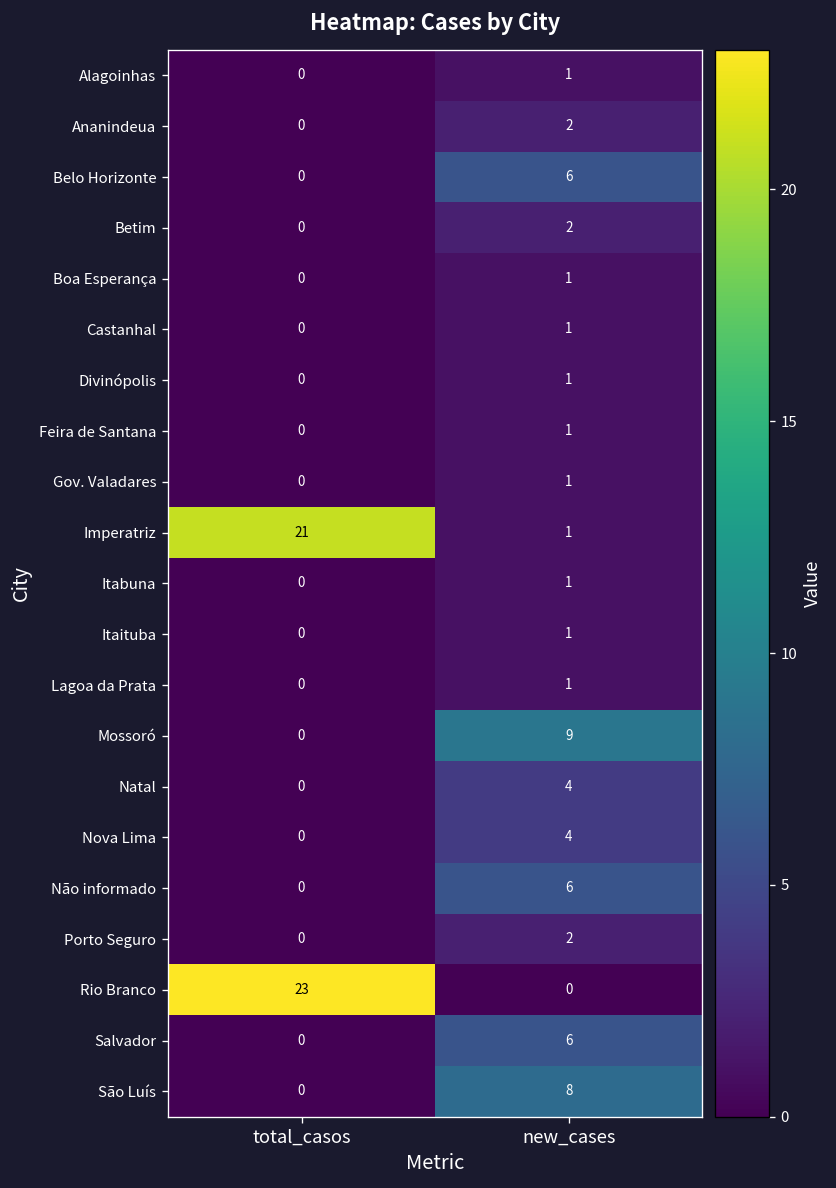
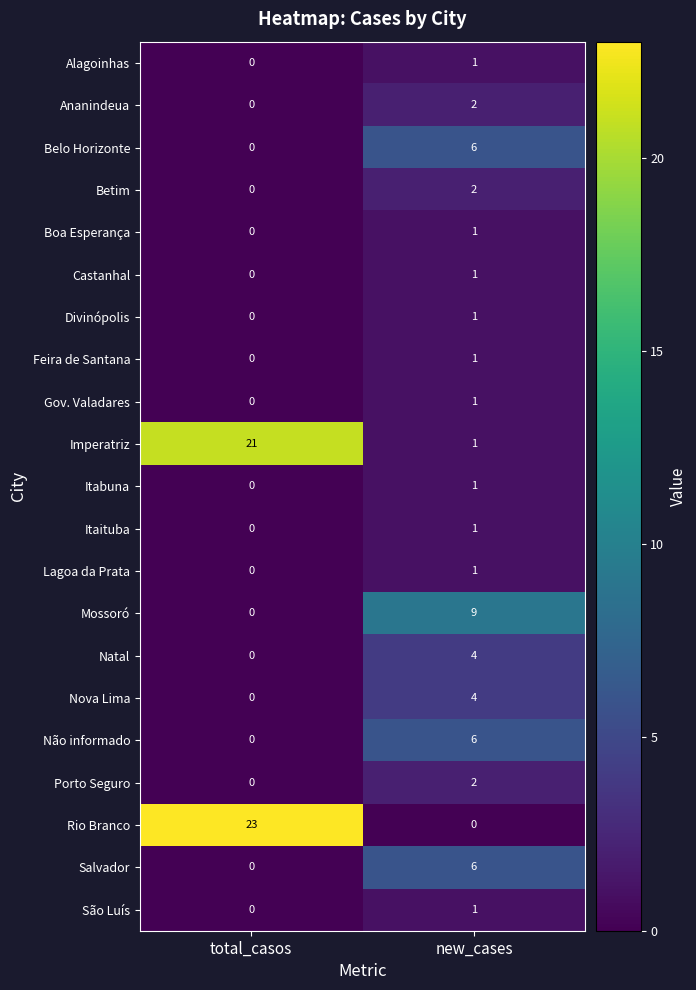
  {
    "Alagoinhas": {
      "total_casos": 0,
      "new_cases": 1
    },
    "Ananindeua": {
      "total_casos": 0,
      "new_cases": 2
    },
    "Belo Horizonte": {
      "total_casos": 0,
      "new_cases": 6
    },
    "Betim": {
      "total_casos": 0,
      "new_cases": 2
    },
    "Boa Esperança": {
      "total_casos": 0,
      "new_cases": 1
    },
    "Castanhal": {
      "total_casos": 0,
      "new_cases": 1
    },
    "Divinópolis": {
      "total_casos": 0,
      "new_cases": 1
    },
    "Feira de Santana": {
      "total_casos": 0,
      "new_cases": 1
    },
    "Gov. Valadares": {
      "total_casos": 0,
      "new_cases": 1
    },
    "Imperatriz": {
      "total_casos": 21,
      "new_cases": 1
    },
    "Itabuna": {
      "total_casos": 0,
      "new_cases": 1
    },
    "Itaituba": {
      "total_casos": 0,
      "new_cases": 1
    },
    "Lagoa da Prata": {
      "total_casos": 0,
      "new_cases": 1
    },
    "Mossoró": {
      "total_casos": 0,
      "new_cases": 9
    },
    "Natal": {
      "total_casos": 0,
      "new_cases": 4
    },
    "Nova Lima": {
      "total_casos": 0,
      "new_cases": 4
    },
    "Não informado": {
      "total_casos": 0,
      "new_cases": 6
    },
    "Porto Seguro": {
      "total_casos": 0,
      "new_cases": 2
    },
    "Rio Branco": {
      "total_casos": 23,
      "new_cases": 0
    },
    "Salvador": {
      "total_casos": 0,
      "new_cases": 6
    },
    "São Luís": {
      "total_casos": 0,
-     "new_cases": 8
+     "new_cases": 1
    }
  }
